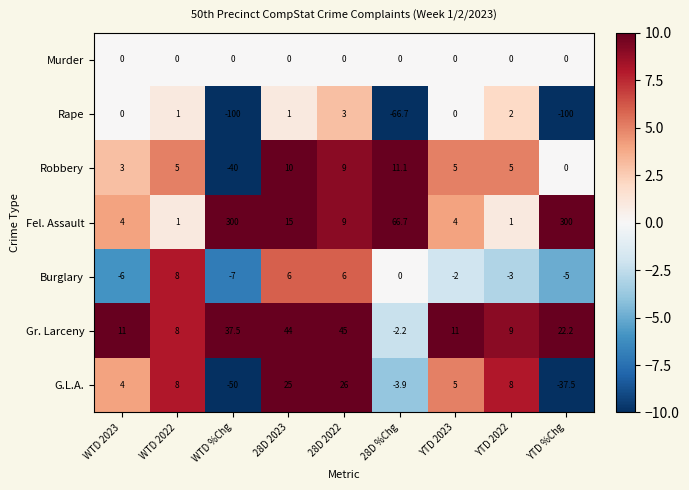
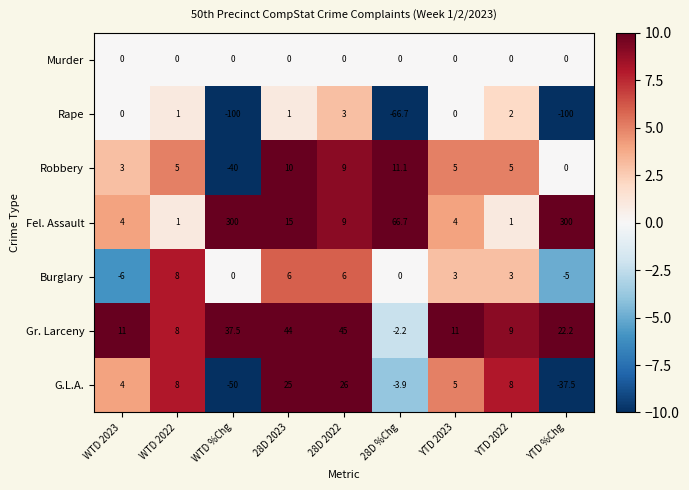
  {
    "Murder": {
      "WTD 2023": 0,
      "WTD 2022": 0,
      "WTD %Chg": 0,
      "28D 2023": 0,
      "28D 2022": 0,
      "28D %Chg": 0,
      "YTD 2023": 0,
      "YTD 2022": 0,
      "YTD %Chg": 0
    },
    "Rape": {
      "WTD 2023": 0,
      "WTD 2022": 1,
      "WTD %Chg": -100,
      "28D 2023": 1,
      "28D 2022": 3,
      "28D %Chg": -66.7,
      "YTD 2023": 0,
      "YTD 2022": 2,
      "YTD %Chg": -100
    },
    "Robbery": {
      "WTD 2023": 3,
      "WTD 2022": 5,
      "WTD %Chg": -40,
      "28D 2023": 10,
      "28D 2022": 9,
      "28D %Chg": 11.1,
      "YTD 2023": 5,
      "YTD 2022": 5,
      "YTD %Chg": 0
    },
    "Fel. Assault": {
      "WTD 2023": 4,
      "WTD 2022": 1,
      "WTD %Chg": 300,
      "28D 2023": 15,
      "28D 2022": 9,
      "28D %Chg": 66.7,
      "YTD 2023": 4,
      "YTD 2022": 1,
      "YTD %Chg": 300
    },
    "Burglary": {
      "WTD 2023": -6,
      "WTD 2022": 8,
-     "WTD %Chg": -7,
+     "WTD %Chg": 0,
      "28D 2023": 6,
      "28D 2022": 6,
      "28D %Chg": 0,
-     "YTD 2023": -2,
-     "YTD 2022": -3,
+     "YTD 2023": 3,
+     "YTD 2022": 3,
      "YTD %Chg": -5
    },
    "Gr. Larceny": {
      "WTD 2023": 11,
      "WTD 2022": 8,
      "WTD %Chg": 37.5,
      "28D 2023": 44,
      "28D 2022": 45,
      "28D %Chg": -2.2,
      "YTD 2023": 11,
      "YTD 2022": 9,
      "YTD %Chg": 22.2
    },
    "G.L.A.": {
      "WTD 2023": 4,
      "WTD 2022": 8,
      "WTD %Chg": -50,
      "28D 2023": 25,
      "28D 2022": 26,
      "28D %Chg": -3.9,
      "YTD 2023": 5,
      "YTD 2022": 8,
      "YTD %Chg": -37.5
    }
  }
